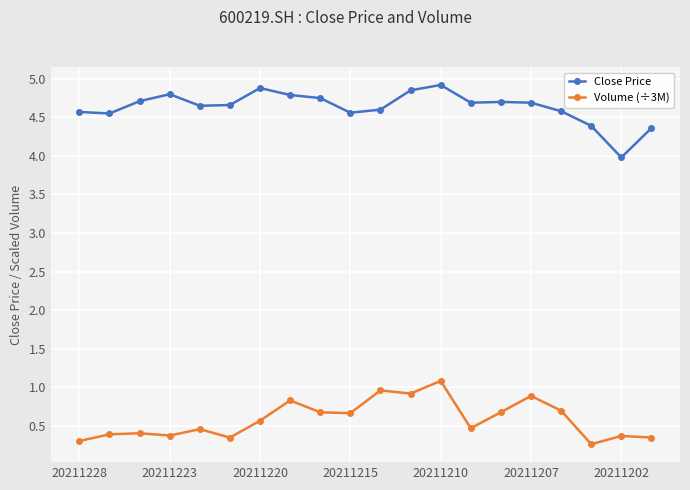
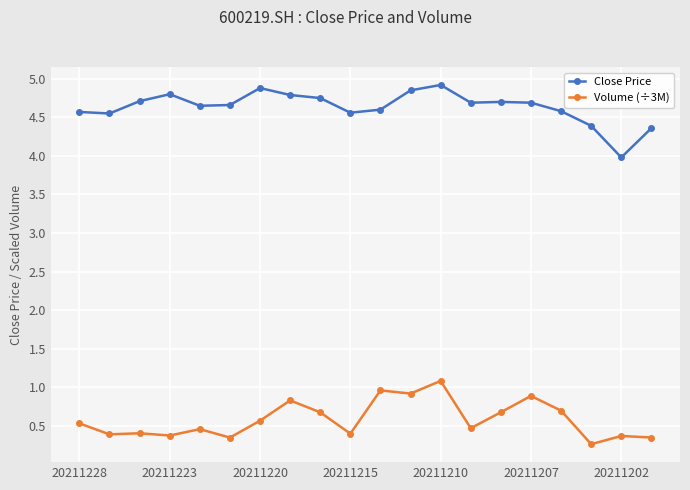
  {
    "Close Price": {
      "20211228": 4.6,
      "20211223": 4.8,
      "20211220": 4.9,
      "20211215": 4.6,
      "20211210": 4.9,
      "20211207": 4.7,
      "20211202": 4.0
    },
    "Volume (÷3M)": {
-     "20211228": 0.3,
+     "20211228": 0.5,
      "20211223": 0.4,
      "20211220": 0.6,
-     "20211215": 0.7,
+     "20211215": 0.4,
      "20211210": 1.1,
      "20211207": 0.9,
      "20211202": 0.4
    }
  }
